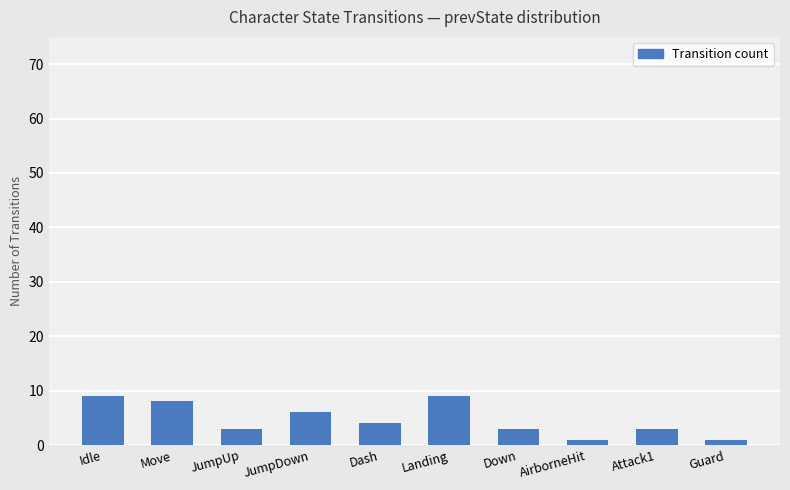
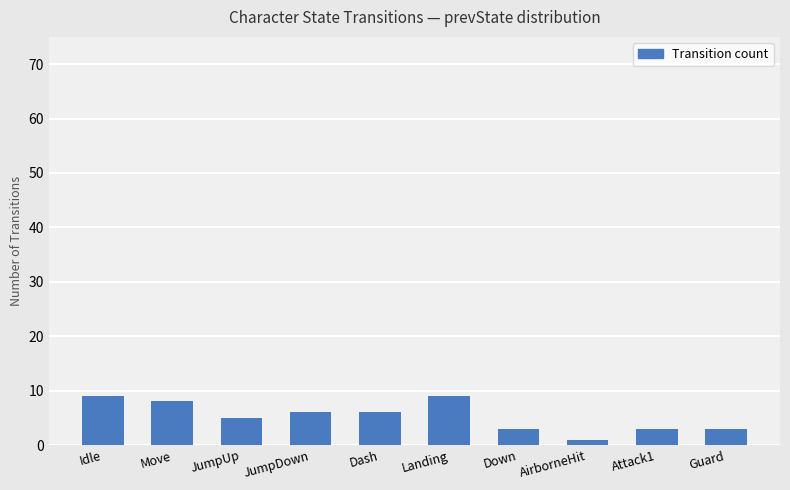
  {
    "Idle": 9,
    "Move": 8,
-   "JumpUp": 3,
+   "JumpUp": 5,
    "JumpDown": 6,
-   "Dash": 4,
+   "Dash": 6,
    "Landing": 9,
    "Down": 3,
    "AirborneHit": 1,
    "Attack1": 3,
-   "Guard": 1
+   "Guard": 3
  }
